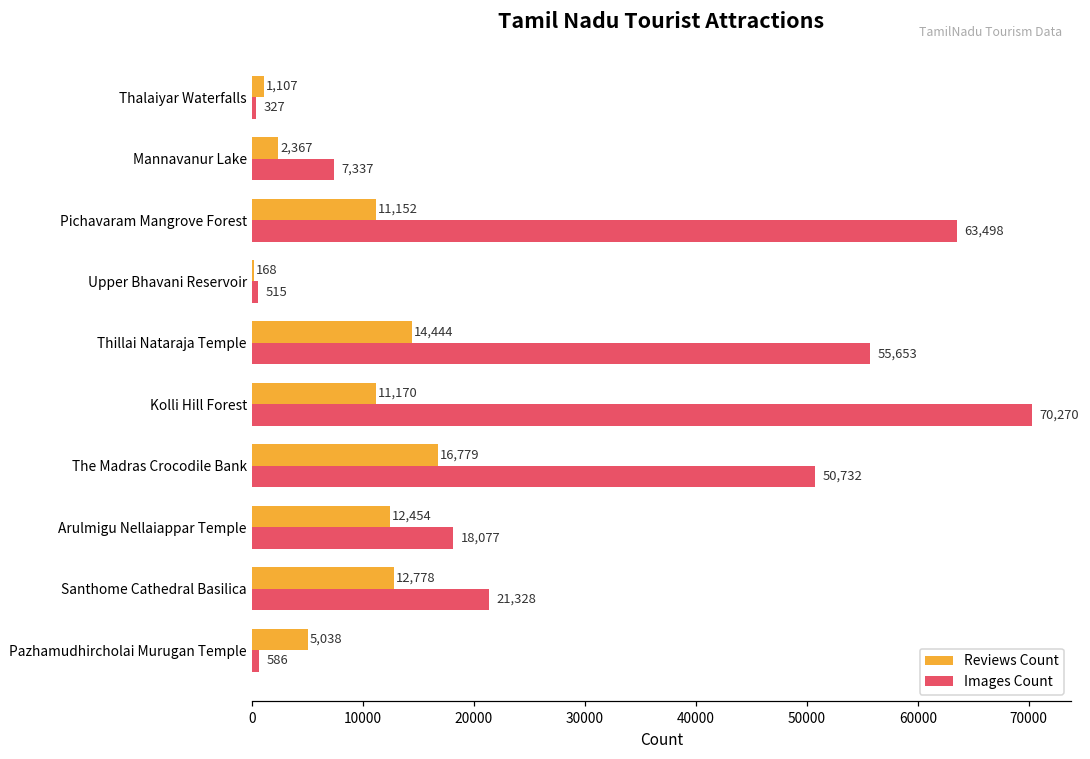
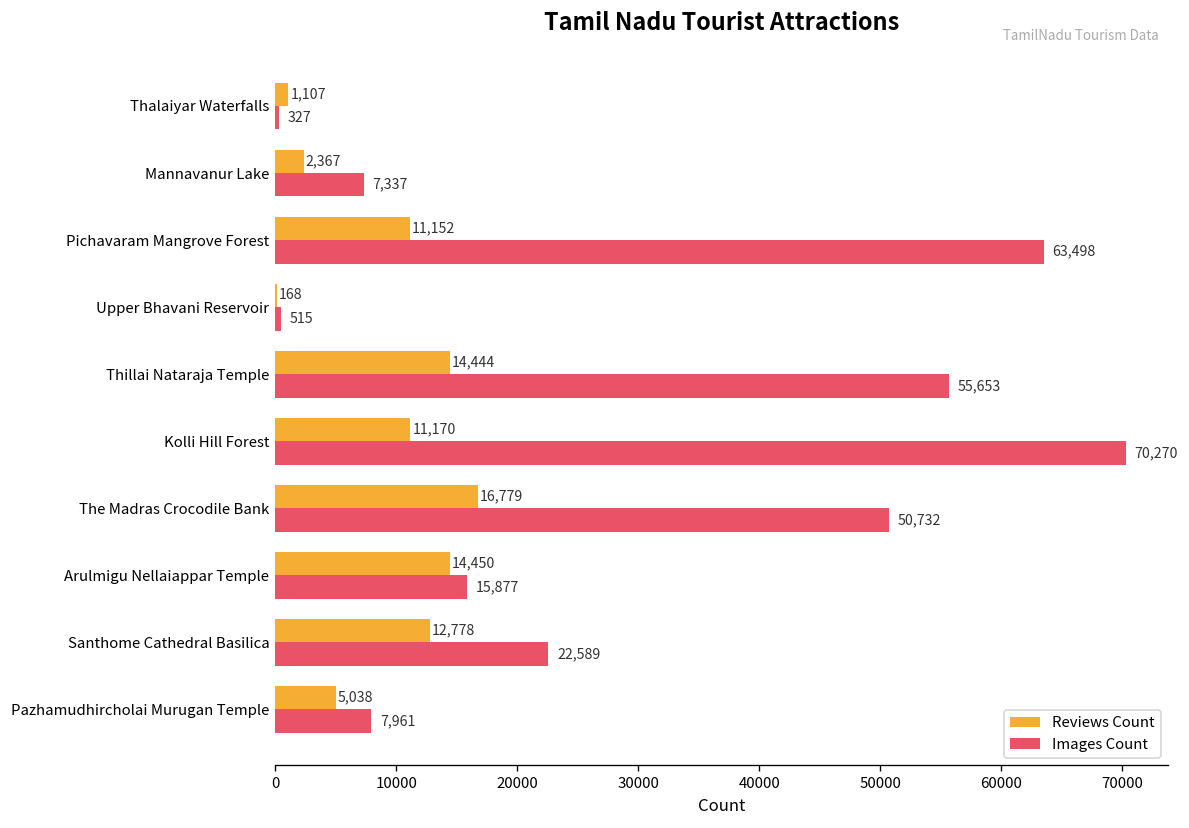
  {
    "Reviews Count": {
      "Thalaiyar Waterfalls": "1,107",
      "Mannavanur Lake": "2,367",
      "Pichavaram Mangrove Forest": "11,152",
      "Upper Bhavani Reservoir": "168",
      "Thillai Nataraja Temple": "14,444",
      "Kolli Hill Forest": "11,170",
      "The Madras Crocodile Bank": "16,779",
-     "Arulmigu Nellaiappar Temple": "12,454",
+     "Arulmigu Nellaiappar Temple": "14,450",
      "Santhome Cathedral Basilica": "12,778",
      "Pazhamudhircholai Murugan Temple": "5,038"
    },
    "Images Count": {
      "Thalaiyar Waterfalls": "327",
      "Mannavanur Lake": "7,337",
      "Pichavaram Mangrove Forest": "63,498",
      "Upper Bhavani Reservoir": "515",
      "Thillai Nataraja Temple": "55,653",
      "Kolli Hill Forest": "70,270",
      "The Madras Crocodile Bank": "50,732",
-     "Arulmigu Nellaiappar Temple": "18,077",
-     "Santhome Cathedral Basilica": "21,328",
-     "Pazhamudhircholai Murugan Temple": "586"
+     "Arulmigu Nellaiappar Temple": "15,877",
+     "Santhome Cathedral Basilica": "22,589",
+     "Pazhamudhircholai Murugan Temple": "7,961"
    }
  }
